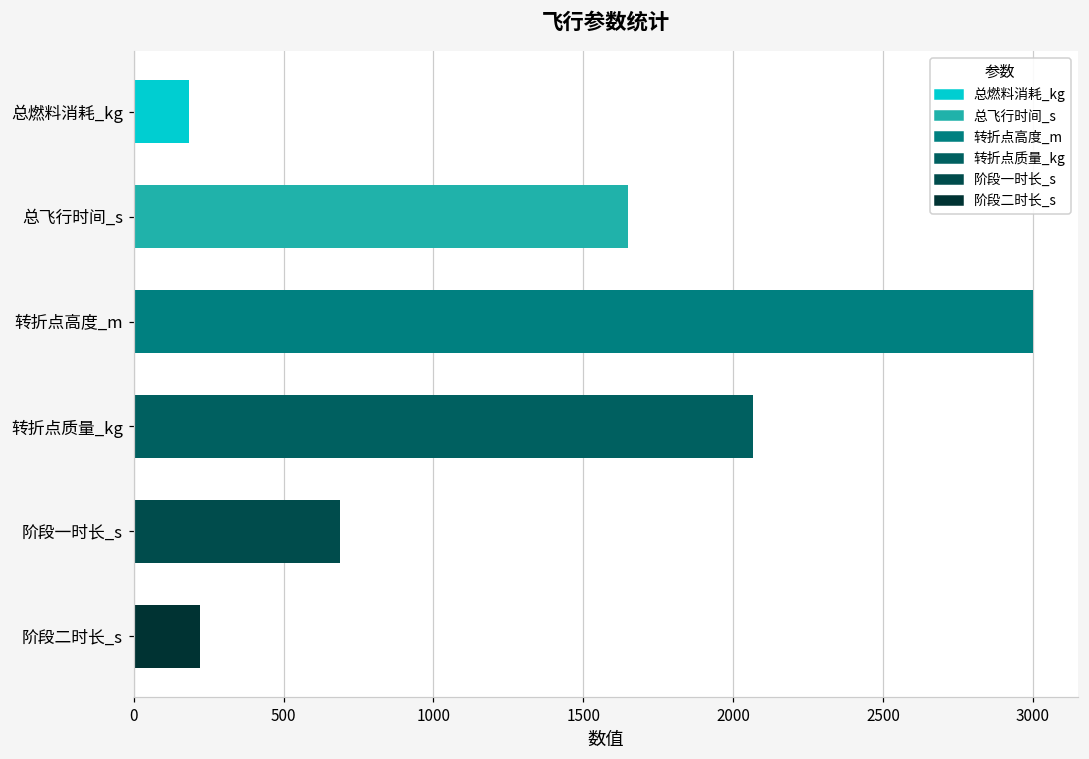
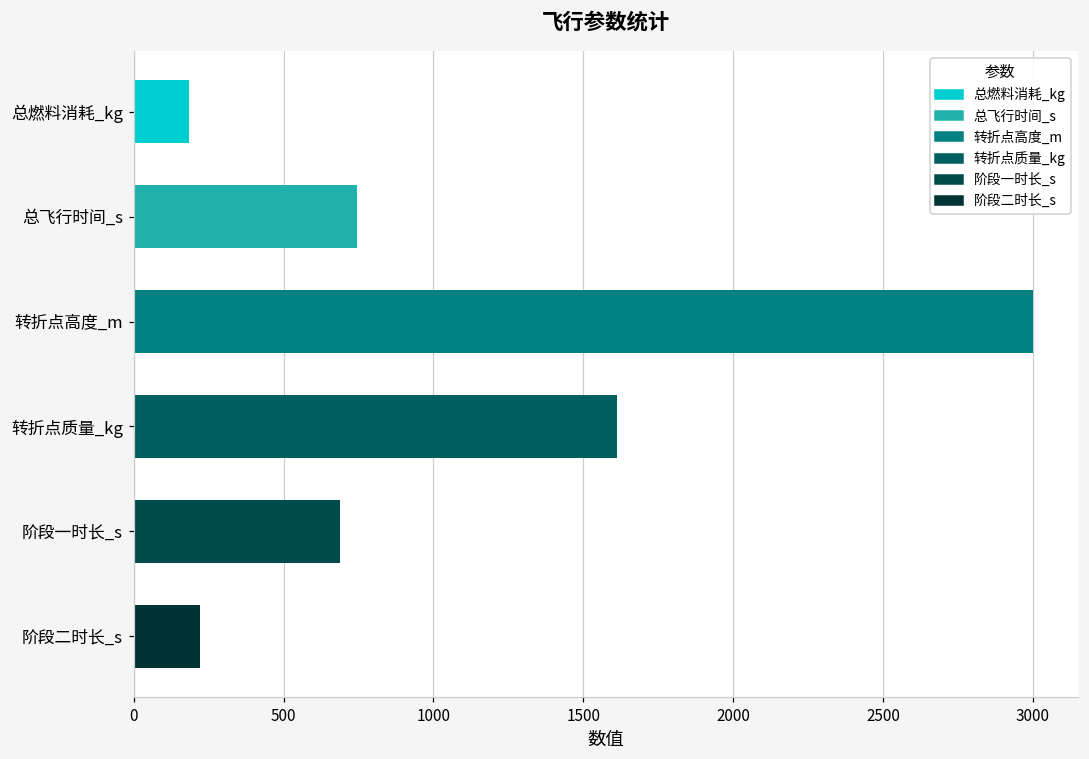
  {
    "总燃料消耗_kg": 190,
-   "总飞行时间_s": 1650,
+   "总飞行时间_s": 740,
    "转折点高度_m": 3000,
-   "转折点质量_kg": 2070,
+   "转折点质量_kg": 1610,
    "阶段一时长_s": 690,
    "阶段二时长_s": 220
  }
